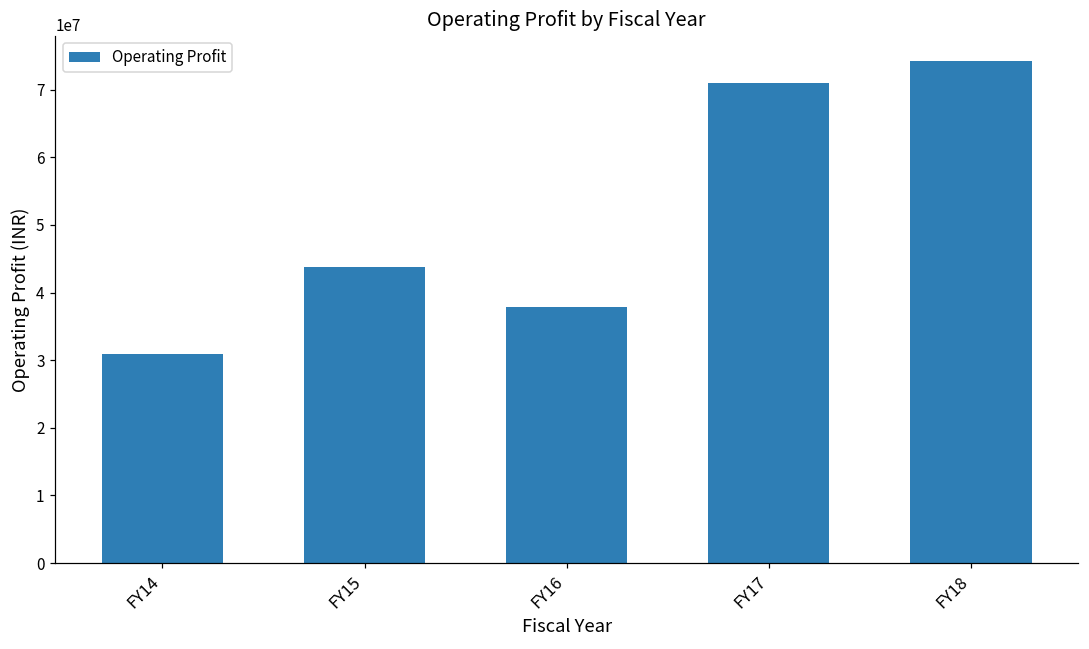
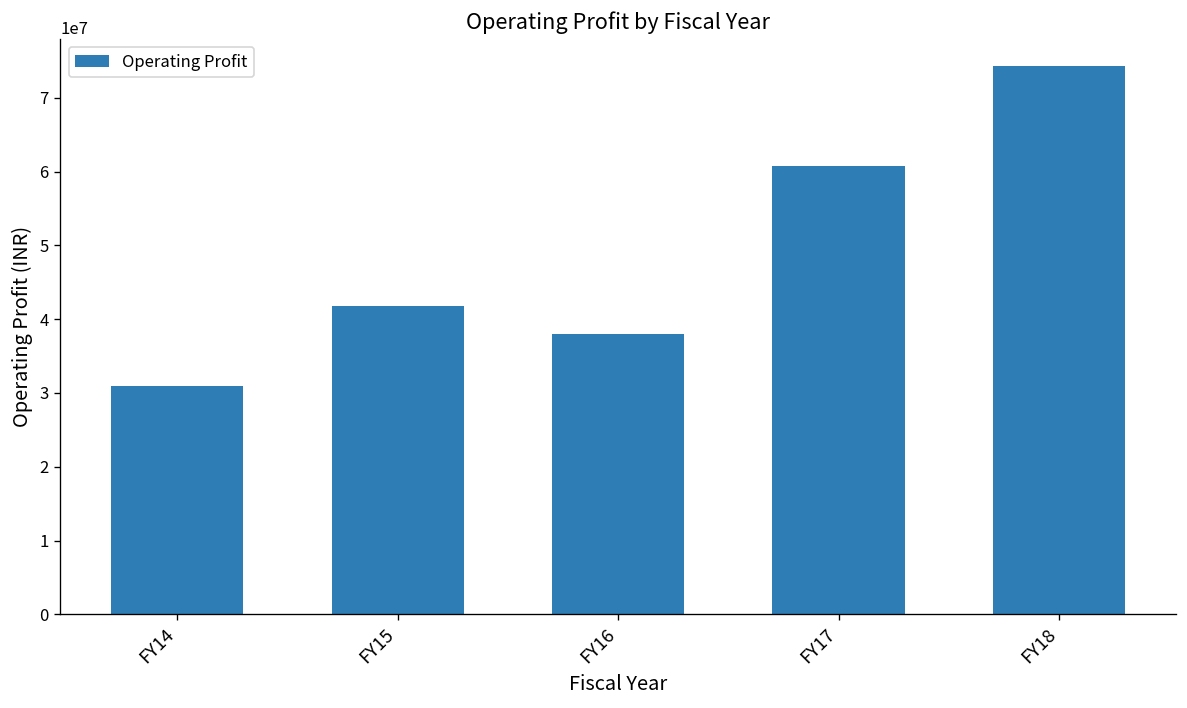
  {
    "FY14": 31000000,
-   "FY15": 44000000,
+   "FY15": 42000000,
    "FY16": 38000000,
-   "FY17": 71000000,
+   "FY17": 61000000,
    "FY18": 74000000
  }
